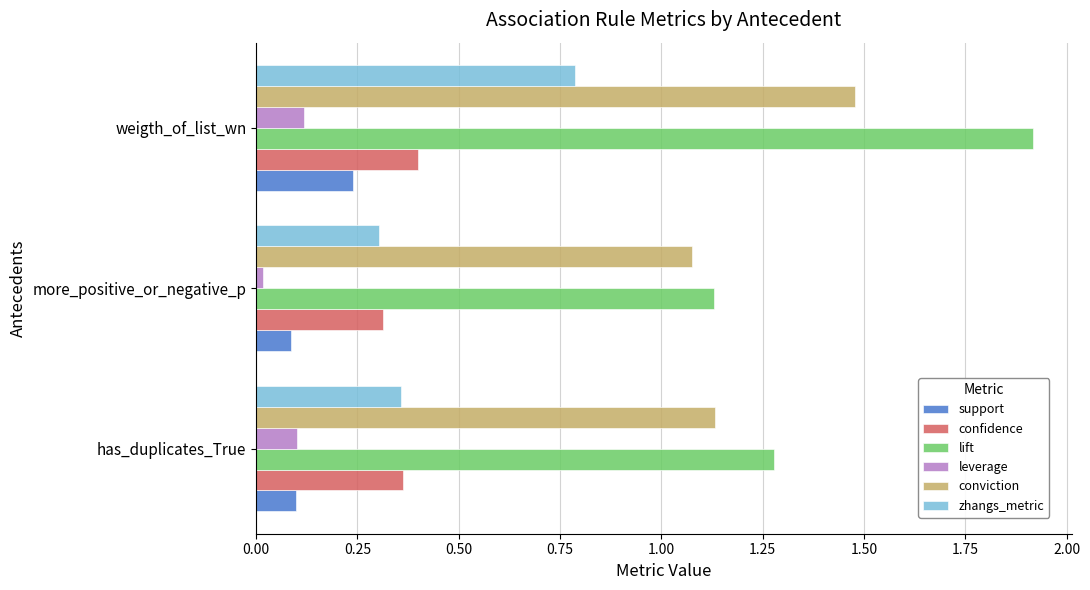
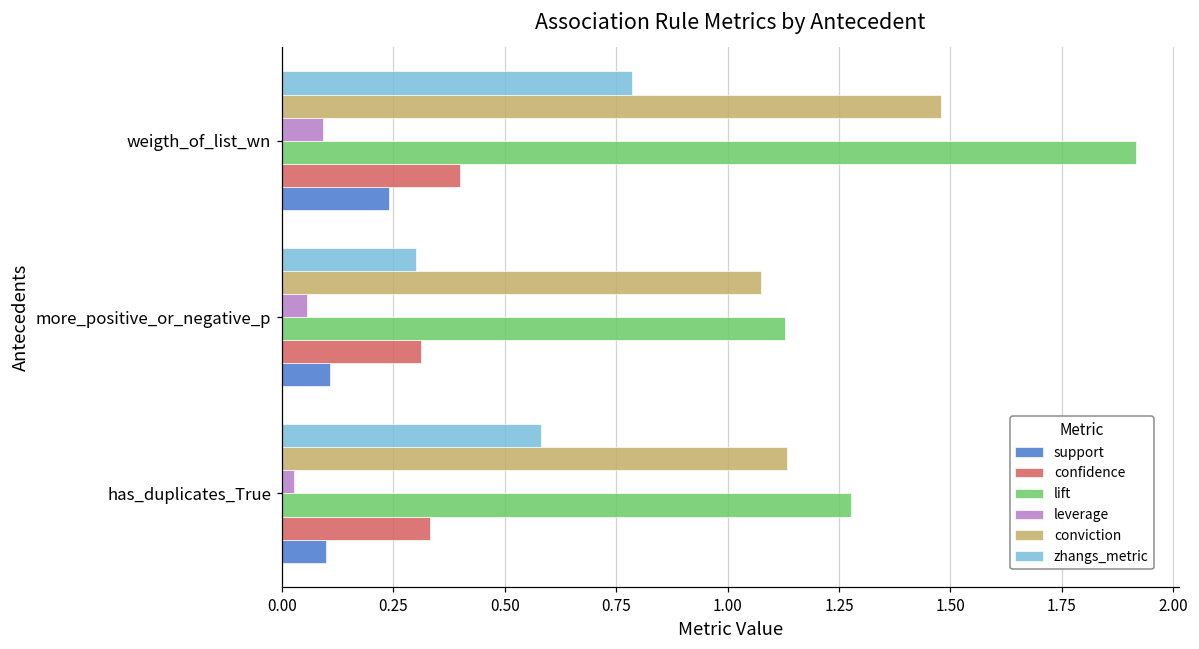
  {
    "support": {
      "weigth_of_list_wn": 0.24,
-     "more_positive_or_negative_p": 0.09,
+     "more_positive_or_negative_p": 0.11,
      "has_duplicates_True": 0.10
    },
    "confidence": {
      "weigth_of_list_wn": 0.40,
      "more_positive_or_negative_p": 0.31,
-     "has_duplicates_True": 0.36
+     "has_duplicates_True": 0.33
    },
    "lift": {
      "weigth_of_list_wn": 1.92,
      "more_positive_or_negative_p": 1.13,
      "has_duplicates_True": 1.28
    },
    "leverage": {
-     "weigth_of_list_wn": 0.12,
-     "more_positive_or_negative_p": 0.02,
-     "has_duplicates_True": 0.10
+     "weigth_of_list_wn": 0.09,
+     "more_positive_or_negative_p": 0.06,
+     "has_duplicates_True": 0.03
    },
    "conviction": {
      "weigth_of_list_wn": 1.48,
      "more_positive_or_negative_p": 1.08,
      "has_duplicates_True": 1.13
    },
    "zhangs_metric": {
      "weigth_of_list_wn": 0.79,
      "more_positive_or_negative_p": 0.30,
-     "has_duplicates_True": 0.36
+     "has_duplicates_True": 0.58
    }
  }
